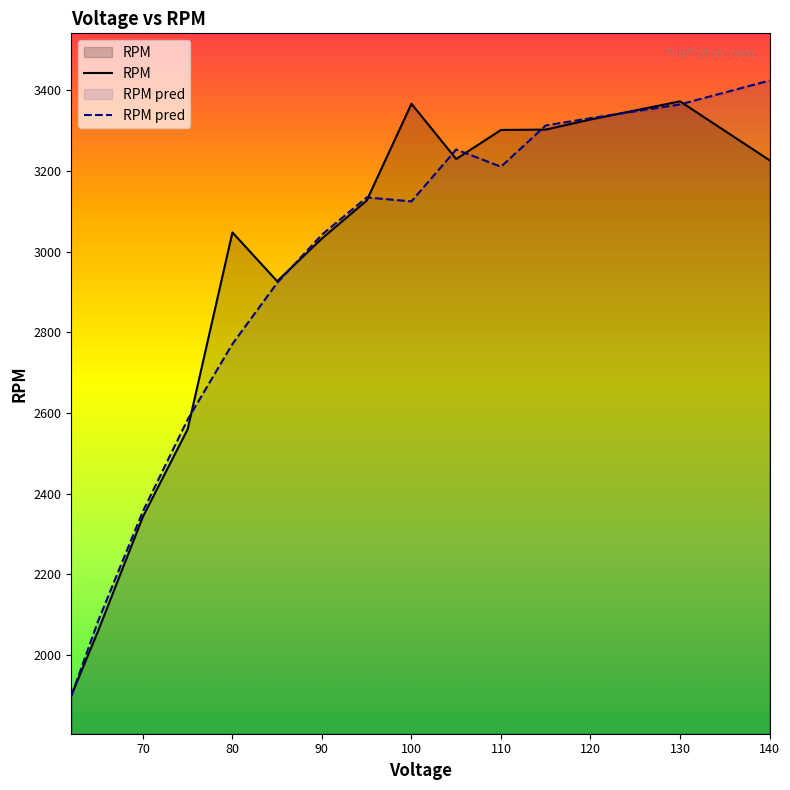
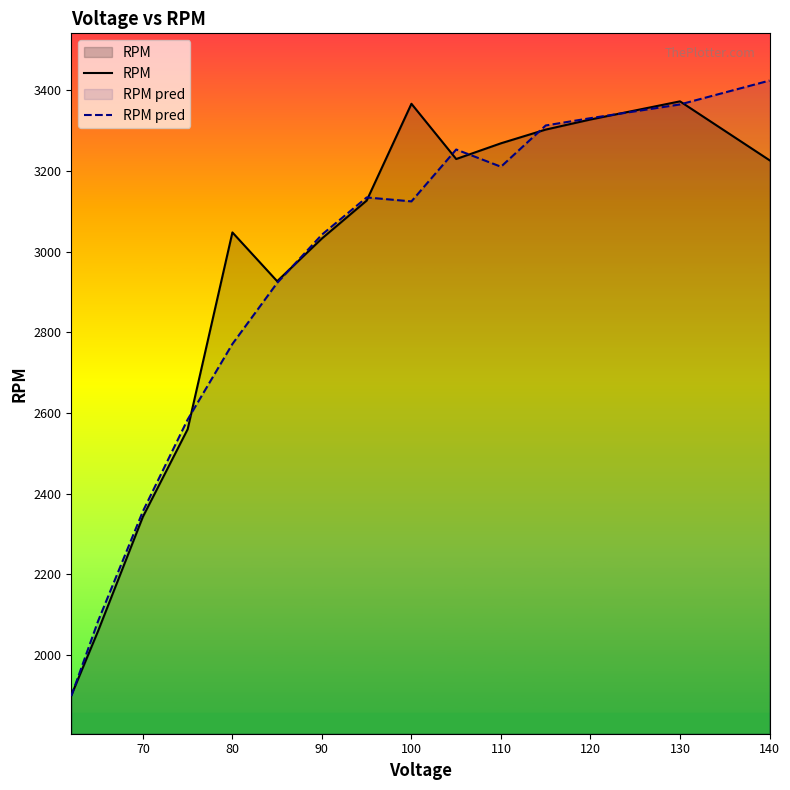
  {
    "RPM": {
      "70": 2340,
      "80": 3050,
      "90": 3030,
      "100": 3370,
-     "110": 3300,
+     "110": 3270,
      "130": 3370,
      "140": 3230
    },
    "RPM pred": {
      "70": 2360,
      "80": 2770,
      "90": 3040,
      "100": 3120,
      "110": 3210,
      "130": 3370,
      "140": 3420
    }
  }
